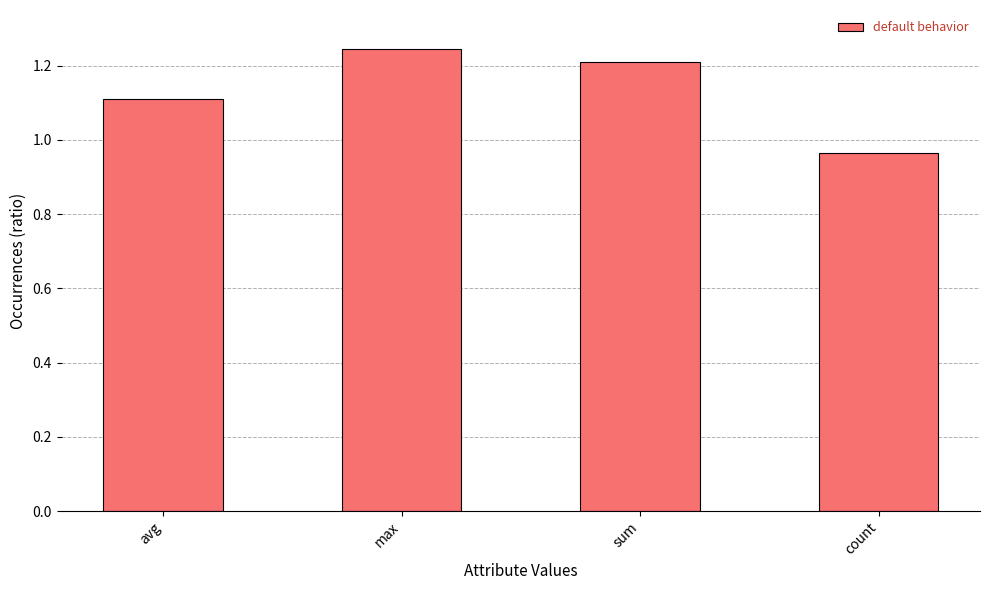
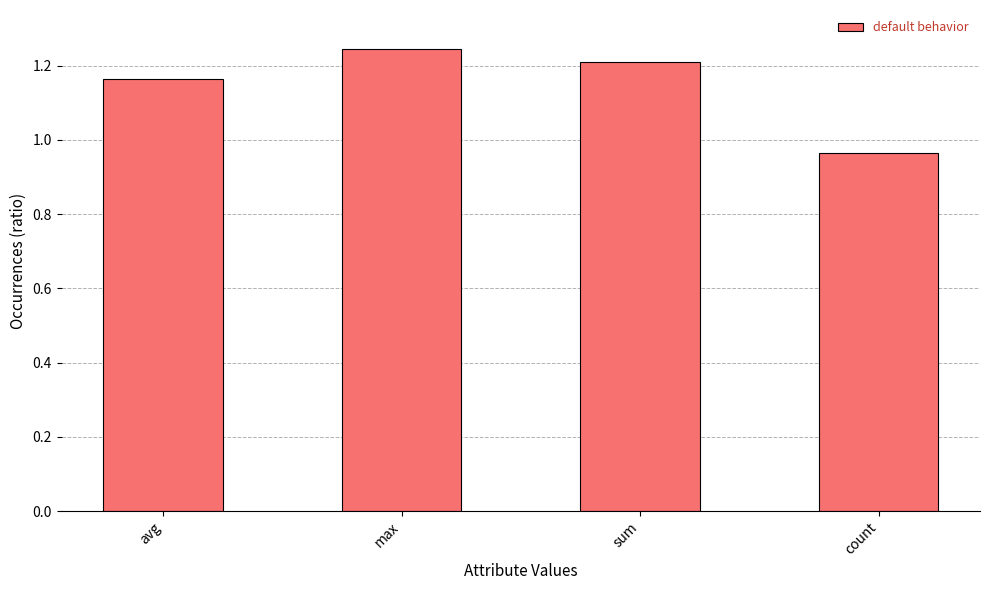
  {
-   "avg": 1.11,
+   "avg": 1.16,
    "max": 1.24,
    "sum": 1.21,
    "count": 0.97
  }
